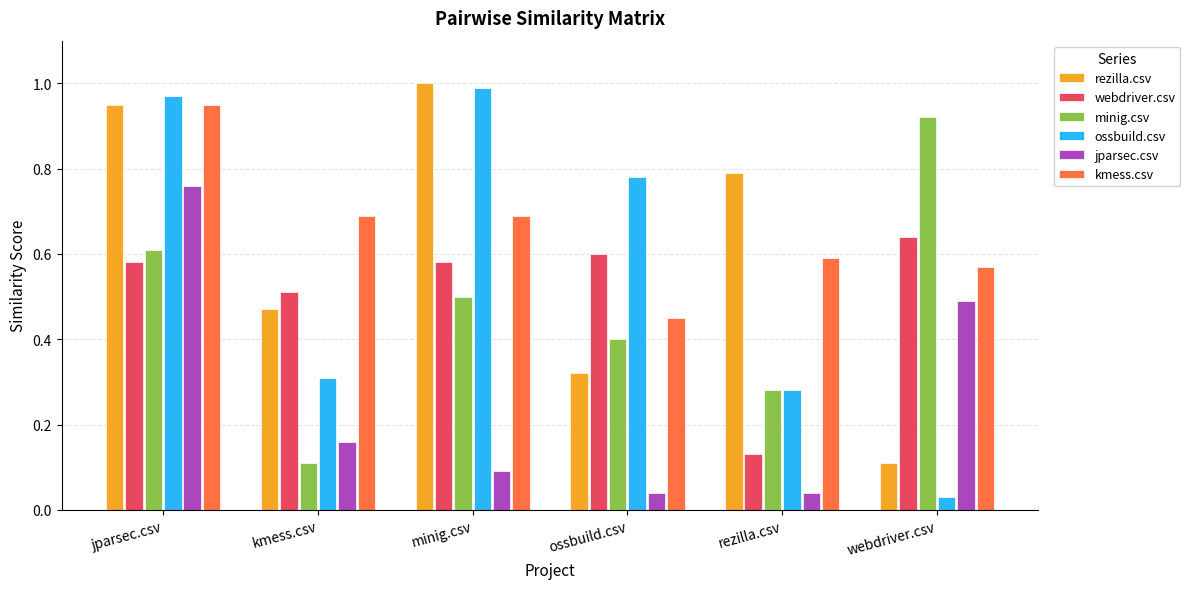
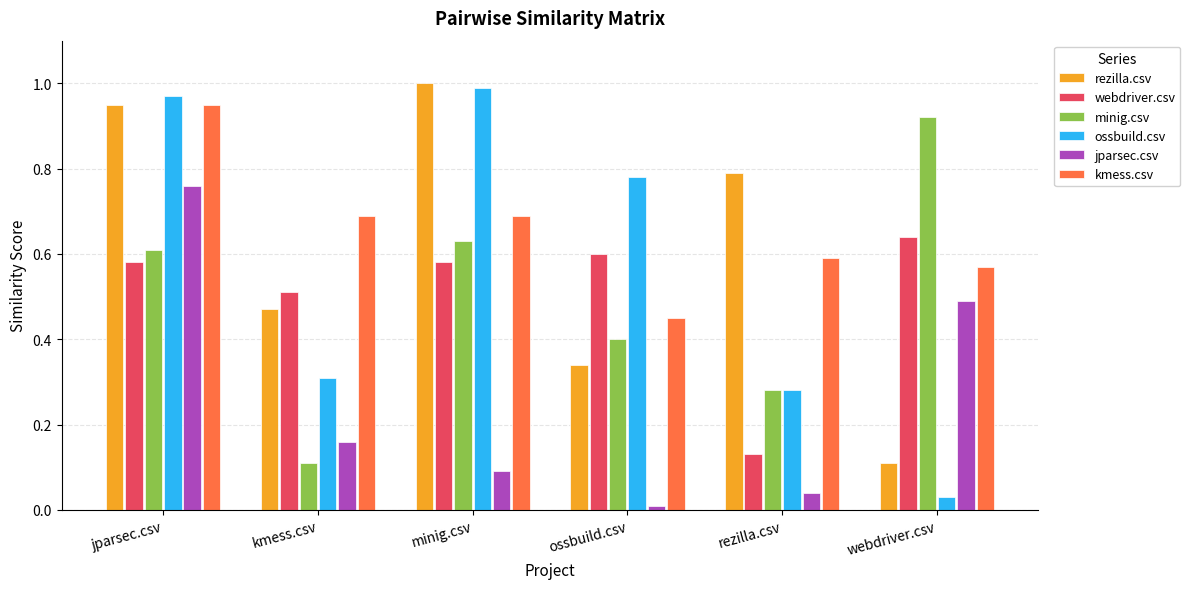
  {
    "rezilla.csv": {
      "jparsec.csv": 0.95,
      "kmess.csv": 0.47,
      "minig.csv": 1.00,
-     "ossbuild.csv": 0.32,
+     "ossbuild.csv": 0.34,
      "rezilla.csv": 0.79,
      "webdriver.csv": 0.11
    },
    "minig.csv": {
      "jparsec.csv": 0.61,
      "kmess.csv": 0.11,
-     "minig.csv": 0.50,
+     "minig.csv": 0.63,
      "ossbuild.csv": 0.40,
      "rezilla.csv": 0.28,
      "webdriver.csv": 0.92
    },
    "ossbuild.csv": {
      "jparsec.csv": 0.97,
      "kmess.csv": 0.31,
      "minig.csv": 0.99,
      "ossbuild.csv": 0.78,
      "rezilla.csv": 0.28,
      "webdriver.csv": 0.03
    },
    "jparsec.csv": {
      "jparsec.csv": 0.76,
      "kmess.csv": 0.16,
      "minig.csv": 0.09,
-     "ossbuild.csv": 0.04,
+     "ossbuild.csv": 0.01,
      "rezilla.csv": 0.04,
      "webdriver.csv": 0.49
    }
  }
